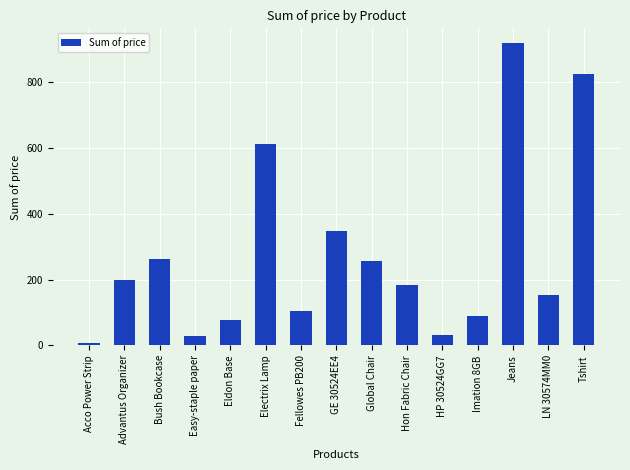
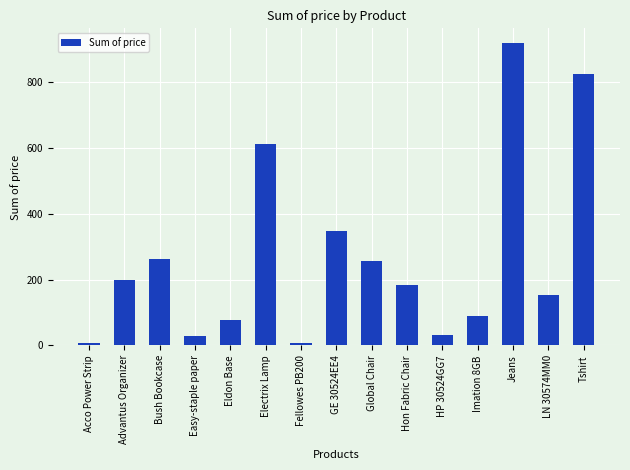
  {
    "Acco Power Strip": 10,
    "Advantus Organizer": 200,
    "Bush Bookcase": 260,
    "Easy-staple paper": 30,
    "Eldon Base": 80,
    "Electrix Lamp": 610,
-   "Fellowes PB200": 110,
+   "Fellowes PB200": 10,
    "GE 30524EE4": 350,
    "Global Chair": 260,
    "Hon Fabric Chair": 180,
    "HP 30524GG7": 30,
    "Imation 8GB": 90,
    "Jeans": 920,
    "LN 30574MM0": 150,
    "Tshirt": 820
  }
